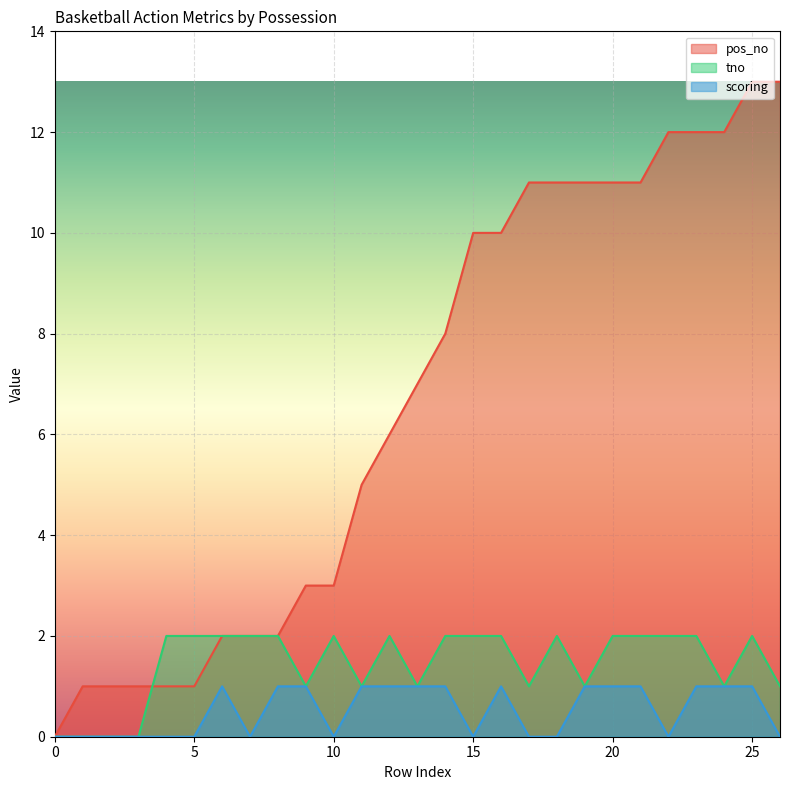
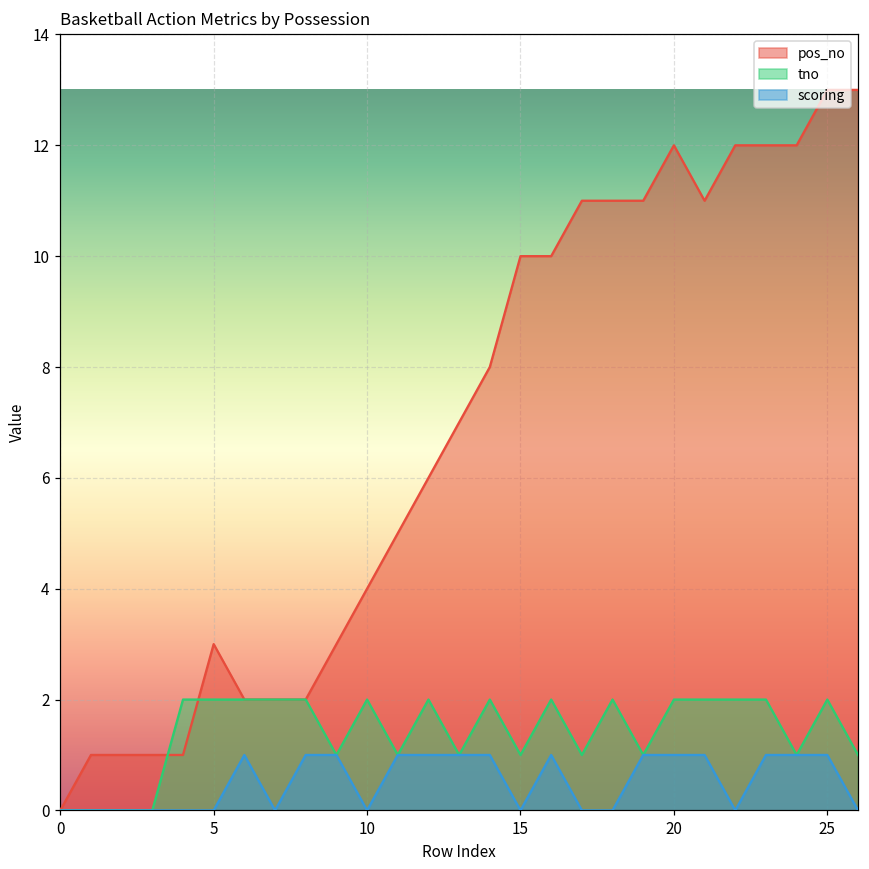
  {
    "pos_no": {
-     "5": 1,
-     "10": 3,
+     "5": 3,
+     "10": 4,
      "15": 10,
-     "20": 11
+     "20": 12
    },
    "tno": {
      "5": 2,
      "10": 2,
-     "15": 2,
+     "15": 1,
      "20": 2,
      "25": 2
    },
    "scoring": {
      "5": 0,
      "10": 0,
      "15": 0,
      "20": 1,
      "25": 1
    }
  }
